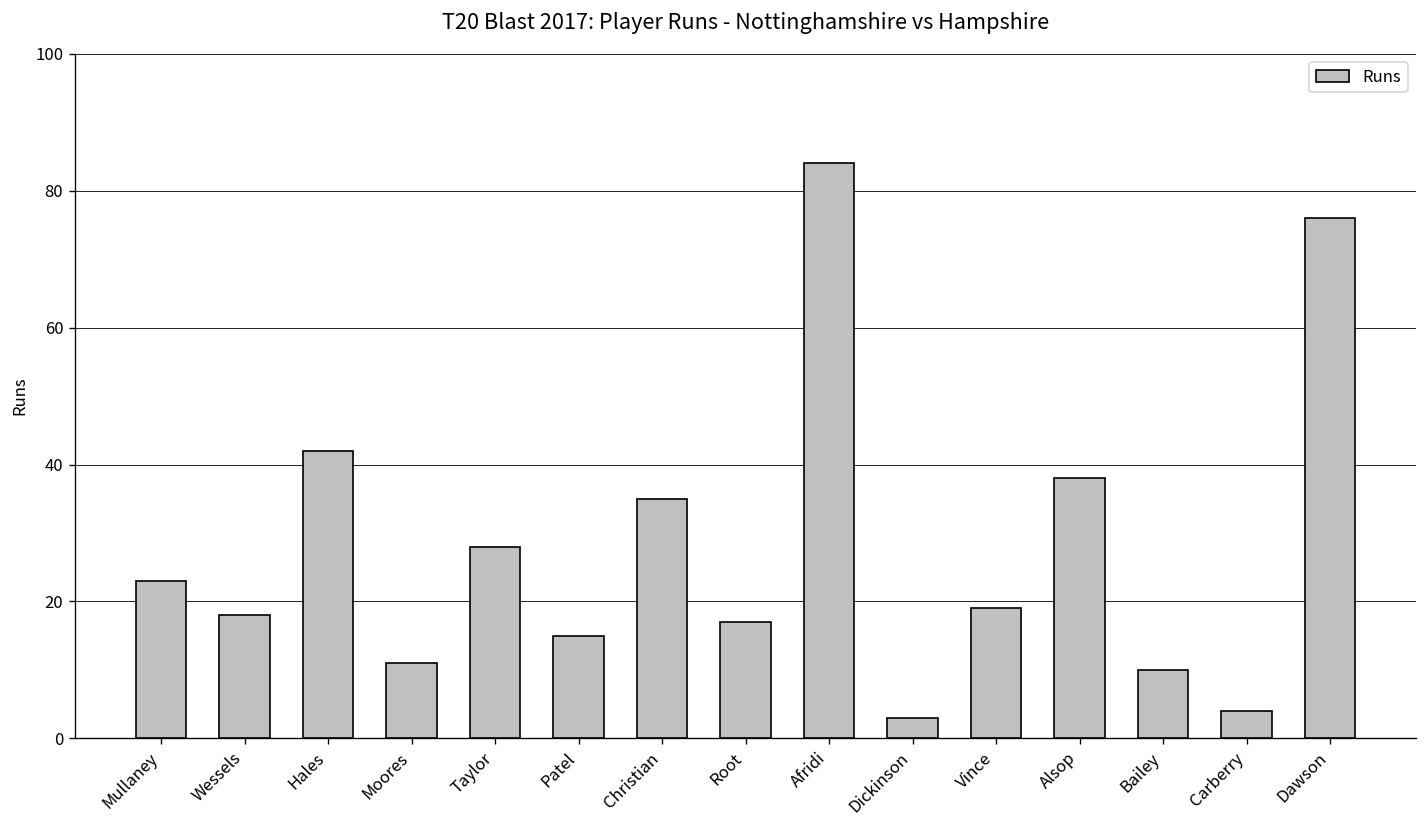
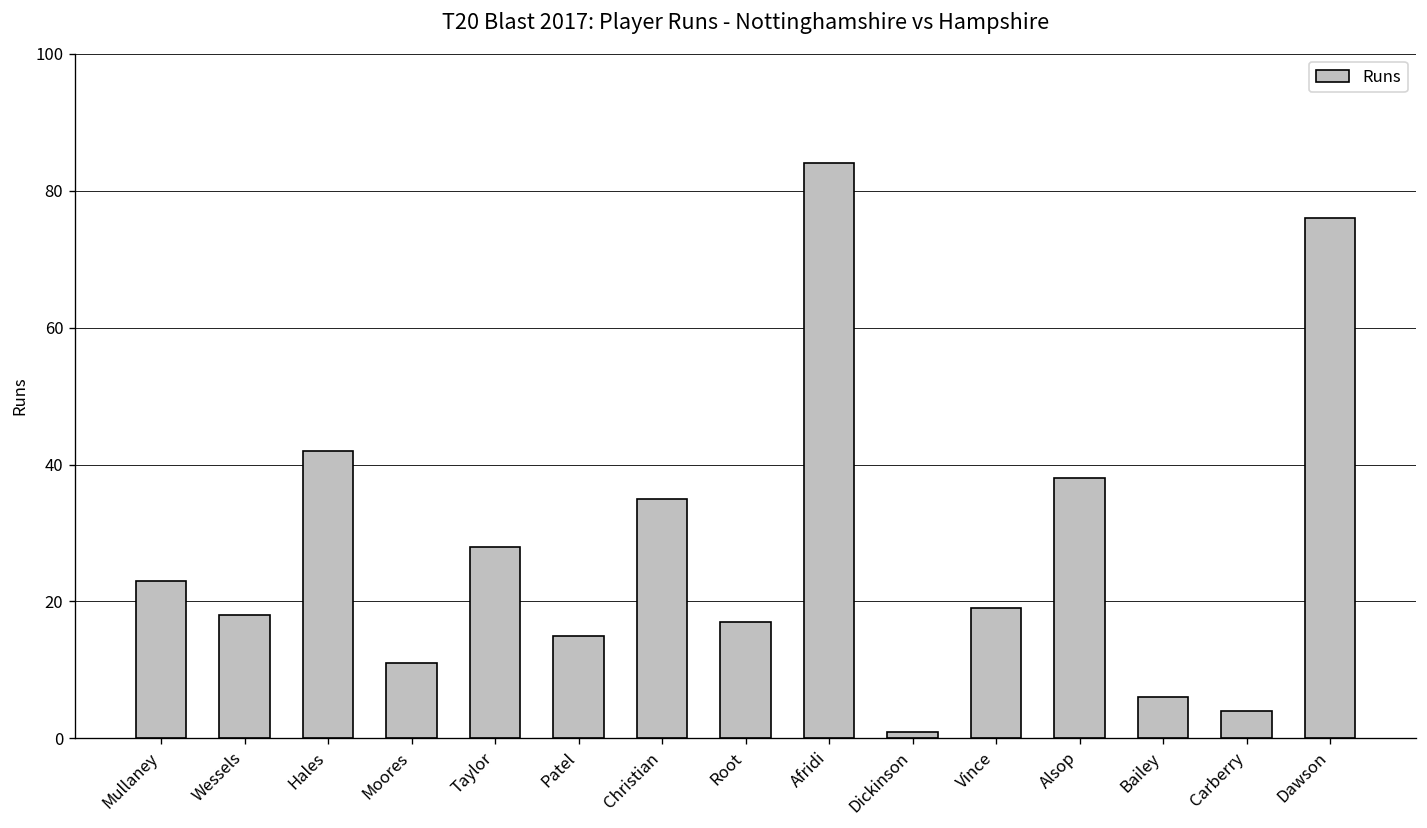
  {
    "Mullaney": 23,
    "Wessels": 18,
    "Hales": 42,
    "Moores": 11,
    "Taylor": 28,
    "Patel": 15,
    "Christian": 35,
    "Root": 17,
    "Afridi": 84,
-   "Dickinson": 3,
+   "Dickinson": 1,
    "Vince": 19,
    "Alsop": 38,
-   "Bailey": 10,
+   "Bailey": 6,
    "Carberry": 4,
    "Dawson": 76
  }
